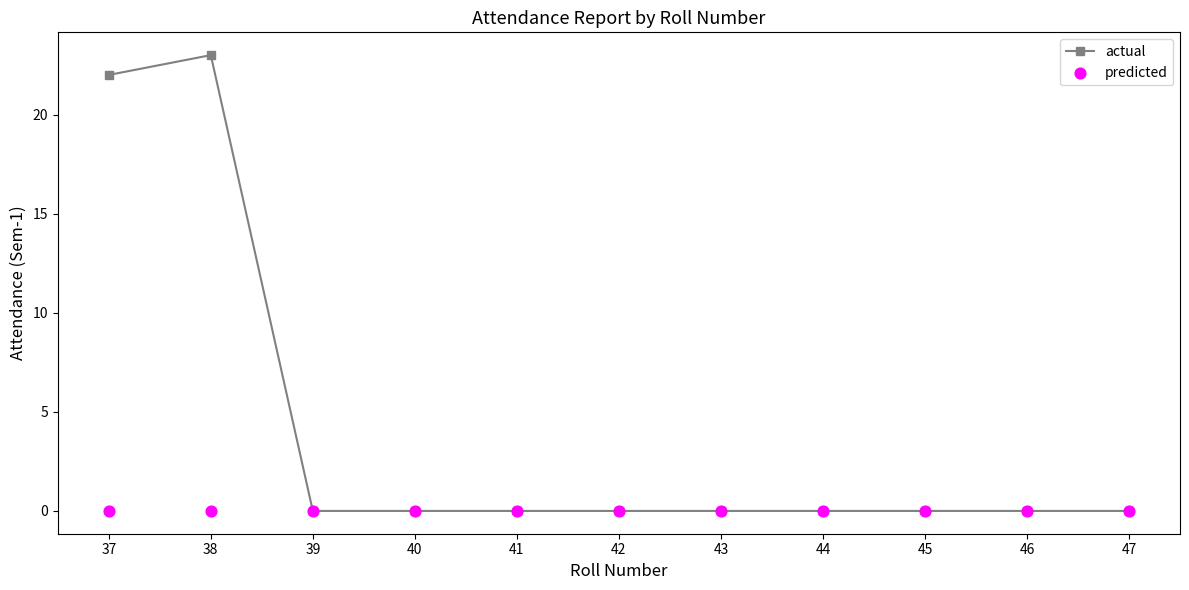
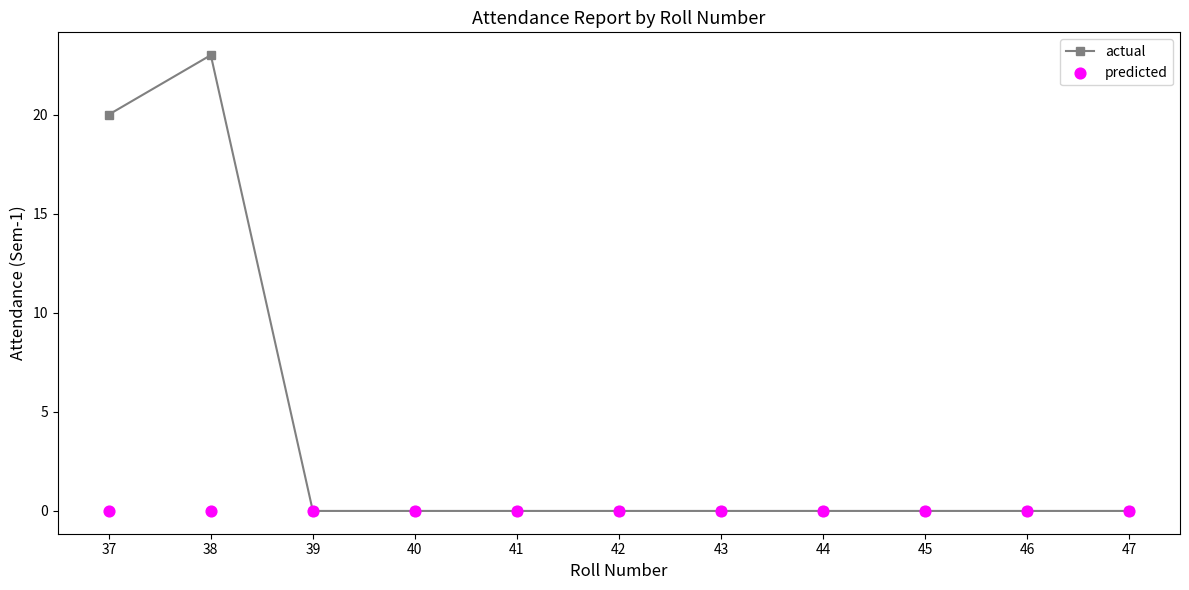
  {
    "actual": {
-     "37": 22,
+     "37": 20,
      "38": 23
    }
  }
